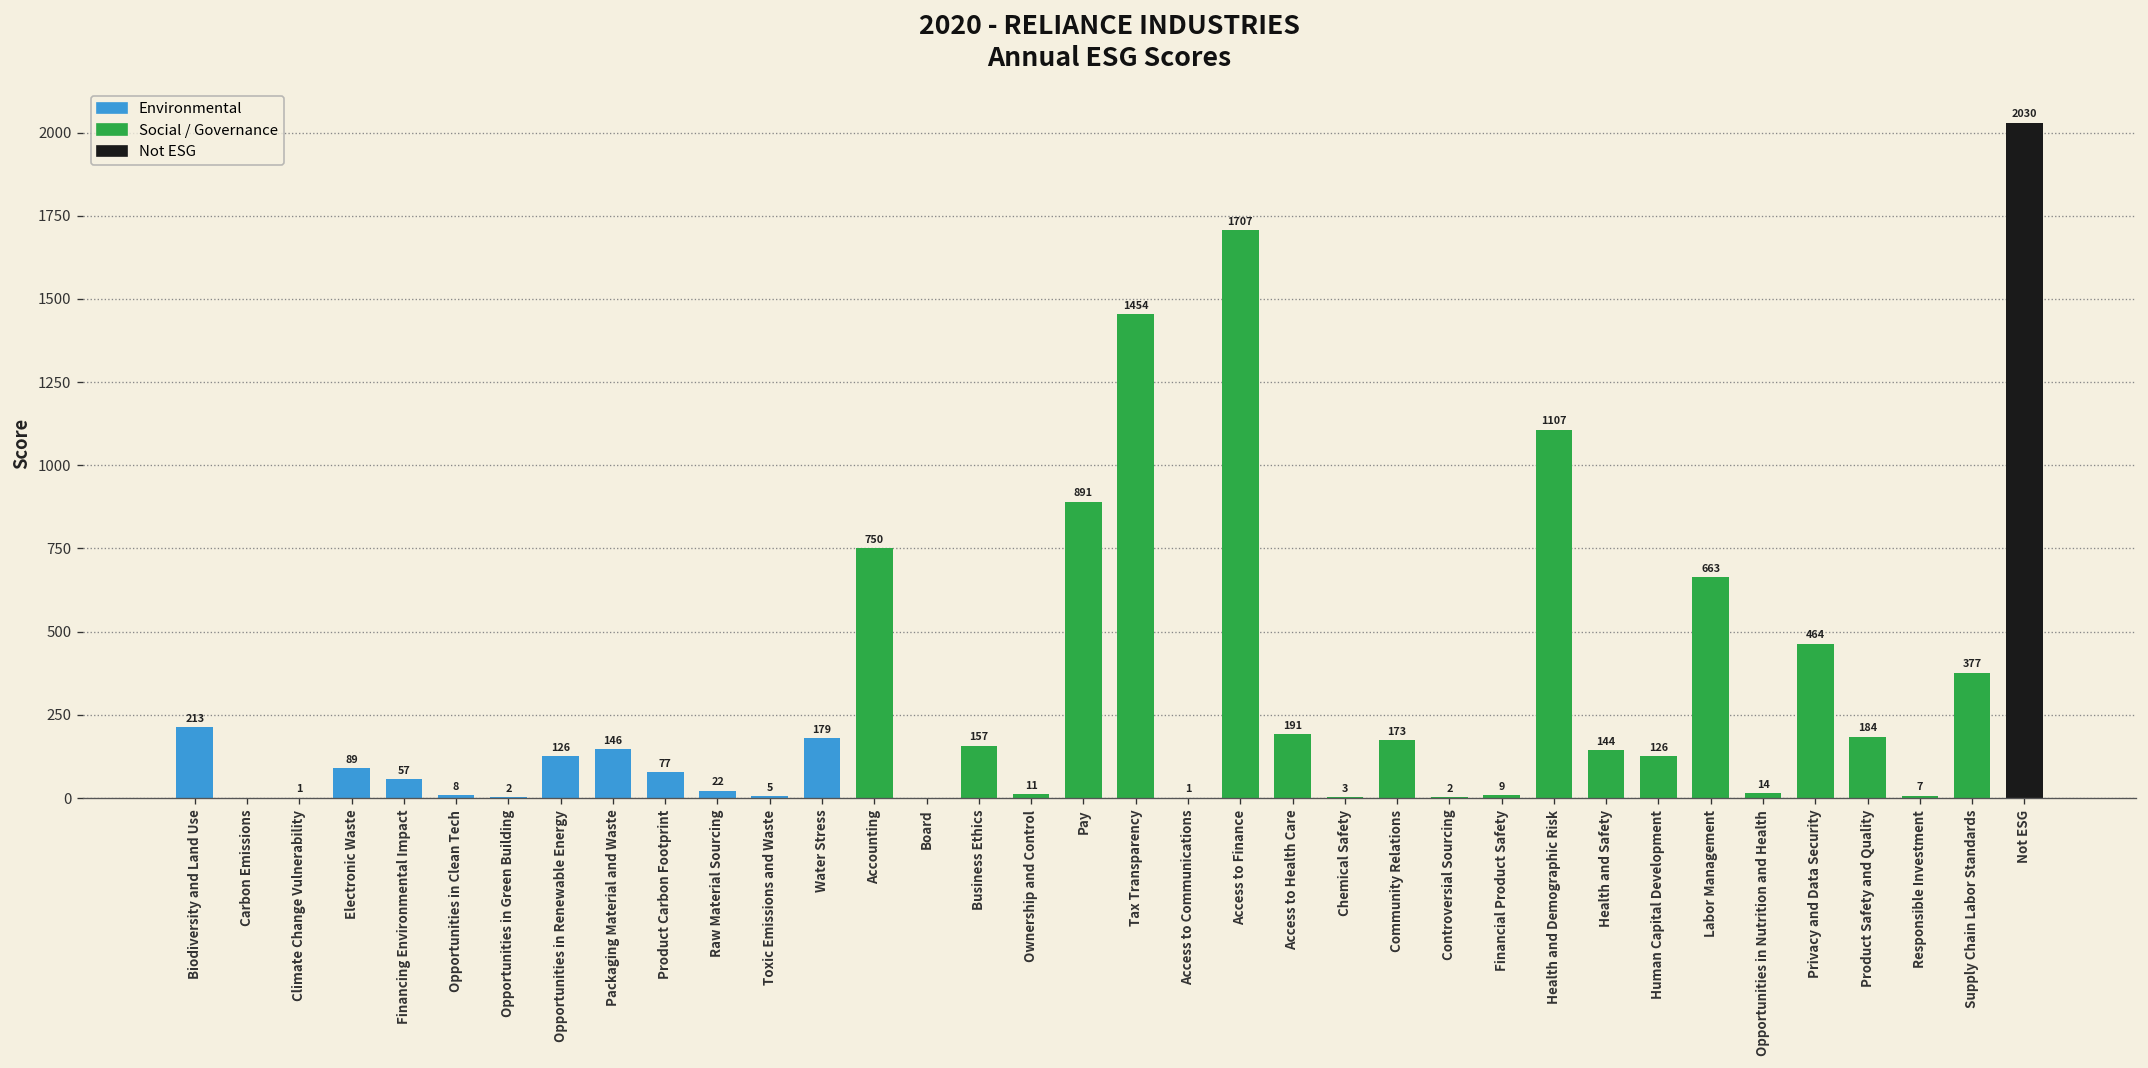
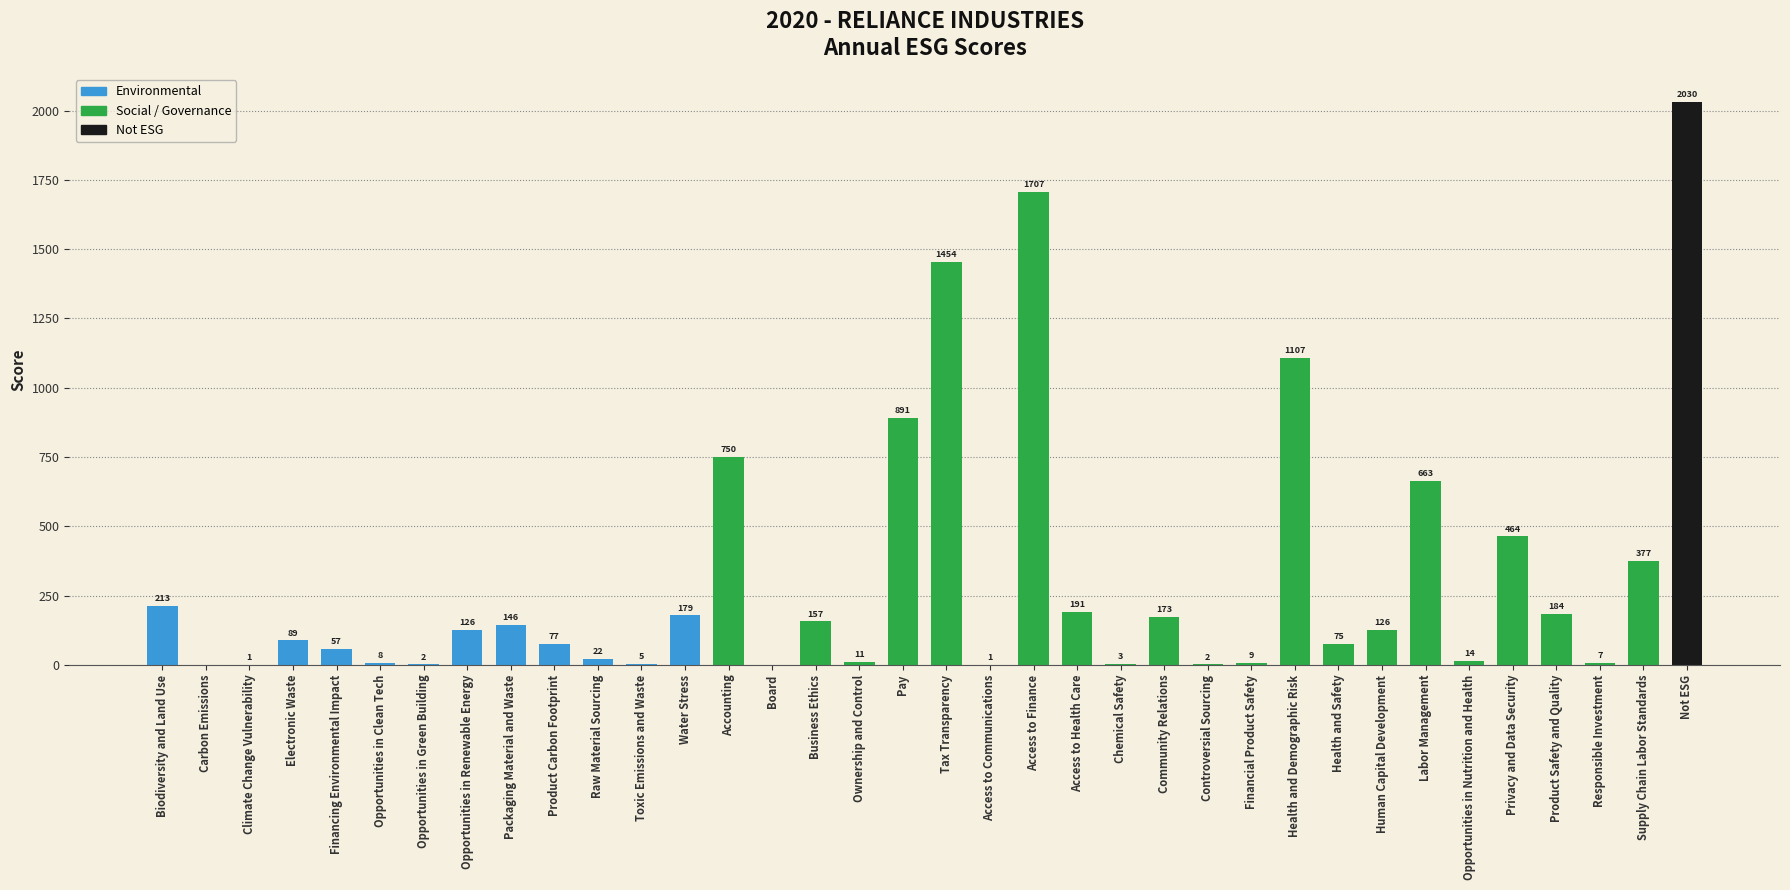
  {
    "Biodiversity and Land Use": 213,
    "Climate Change Vulnerability": 1,
    "Electronic Waste": 89,
    "Financing Environmental Impact": 57,
    "Opportunities in Clean Tech": 8,
    "Opportunities in Green Building": 2,
    "Opportunities in Renewable Energy": 126,
    "Packaging Material and Waste": 146,
    "Product Carbon Footprint": 77,
    "Raw Material Sourcing": 22,
    "Toxic Emissions and Waste": 5,
    "Water Stress": 179,
    "Accounting": 750,
    "Business Ethics": 157,
    "Ownership and Control": 11,
    "Pay": 891,
    "Tax Transparency": 1454,
    "Access to Communications": 1,
    "Access to Finance": 1707,
    "Access to Health Care": 191,
    "Chemical Safety": 3,
    "Community Relations": 173,
    "Controversial Sourcing": 2,
    "Financial Product Safety": 9,
    "Health and Demographic Risk": 1107,
-   "Health and Safety": 144,
+   "Health and Safety": 75,
    "Human Capital Development": 126,
    "Labor Management": 663,
    "Opportunities in Nutrition and Health": 14,
    "Privacy and Data Security": 464,
    "Product Safety and Quality": 184,
    "Responsible Investment": 7,
    "Supply Chain Labor Standards": 377,
    "Not ESG": 2030
  }
